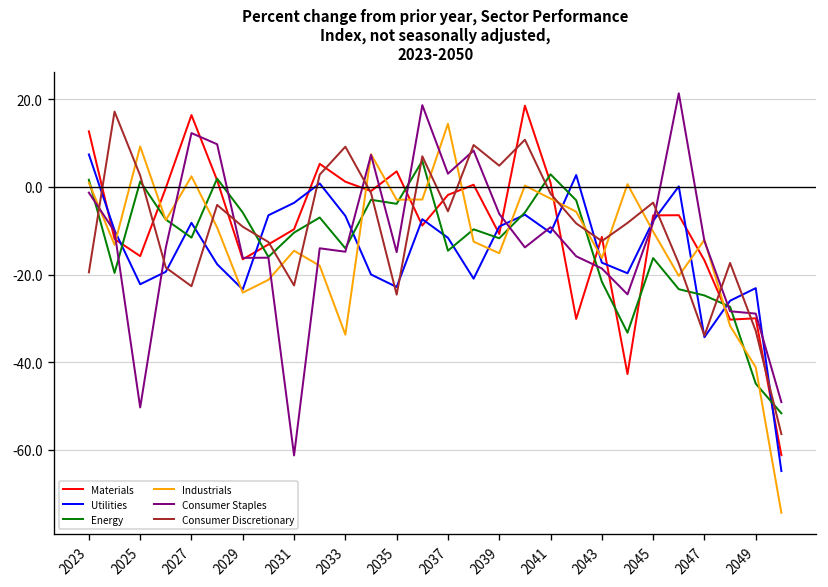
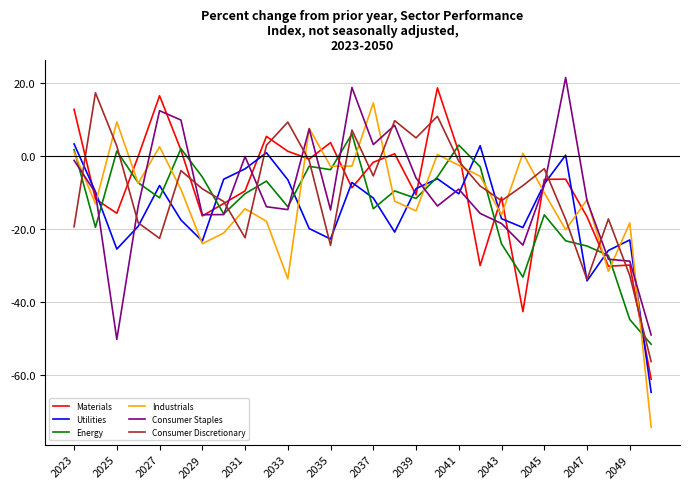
  {
    "Materials": {
      "2023": 13,
      "2025": -16,
      "2027": 16,
      "2031": -10,
      "2033": 1,
      "2035": 4,
      "2037": -2,
      "2039": -11,
      "2041": 1,
      "2043": -11,
      "2045": -6,
      "2047": -17,
      "2049": -30
    },
    "Utilities": {
-     "2023": 7,
-     "2025": -22,
+     "2023": 3,
+     "2025": -26,
      "2027": -8,
      "2029": -23,
      "2031": -4,
      "2033": -7,
      "2035": -23,
      "2037": -12,
      "2039": -9,
      "2041": -10,
      "2043": -17,
      "2049": -23
    },
    "Energy": {
      "2025": 1,
      "2027": -12,
      "2029": -6,
      "2031": -10,
      "2033": -14,
      "2035": -4,
      "2037": -15,
      "2039": -12,
      "2041": 3,
-     "2043": -22,
+     "2043": -24,
      "2045": -16,
      "2047": -25,
      "2049": -45
    },
    "Industrials": {
      "2025": 9,
      "2027": 2,
      "2029": -24,
      "2031": -15,
      "2033": -34,
      "2035": -3,
      "2037": 14,
      "2039": -15,
      "2041": -3,
      "2043": -16,
      "2045": -10,
-     "2049": -41
+     "2049": -18
    },
    "Consumer Staples": {
      "2023": -1,
      "2025": -50,
      "2027": 12,
-     "2031": -61,
+     "2031": 0,
      "2033": -15,
      "2035": -15,
      "2037": 3,
      "2039": -6,
      "2041": -9,
      "2043": -19,
      "2049": -29
    },
    "Consumer Discretionary": {
      "2023": -19,
      "2025": 3,
      "2027": -23,
      "2029": -9,
      "2031": -22,
      "2033": 9,
      "2035": -25,
      "2037": -6,
      "2039": 5,
      "2041": -2,
      "2043": -12,
      "2045": -4,
      "2049": -33
    }
  }
